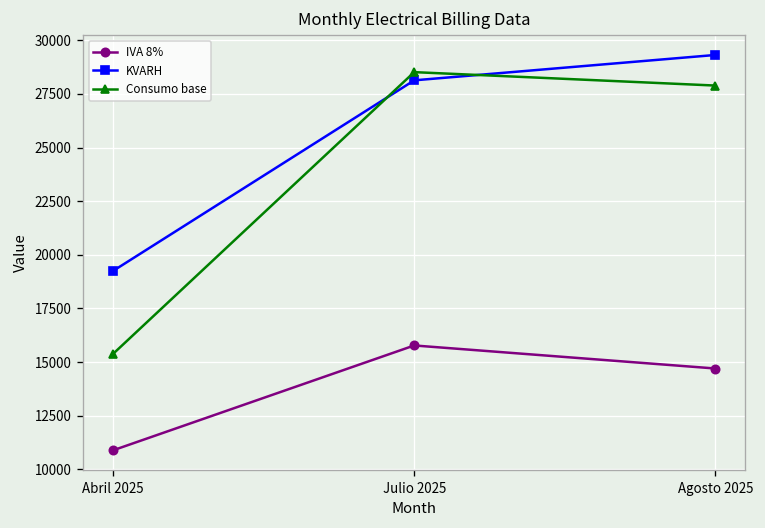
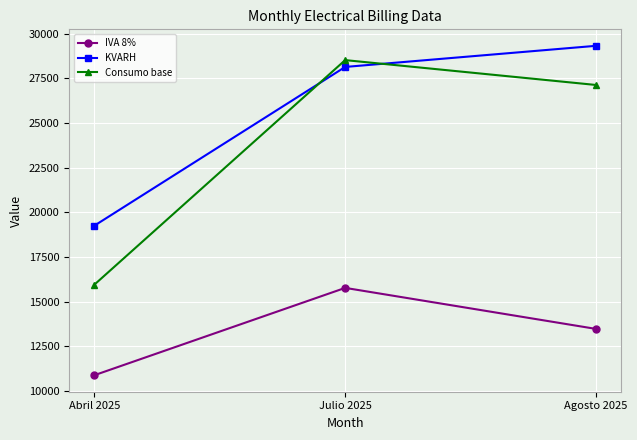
  {
    "IVA 8%": {
      "Abril 2025": 10900,
      "Julio 2025": 15800,
-     "Agosto 2025": 14700
+     "Agosto 2025": 13500
    },
    "KVARH": {
      "Abril 2025": 19300,
      "Julio 2025": 28100,
      "Agosto 2025": 29300
    },
    "Consumo base": {
-     "Abril 2025": 15400,
+     "Abril 2025": 15900,
      "Julio 2025": 28500,
-     "Agosto 2025": 27900
+     "Agosto 2025": 27100
    }
  }
